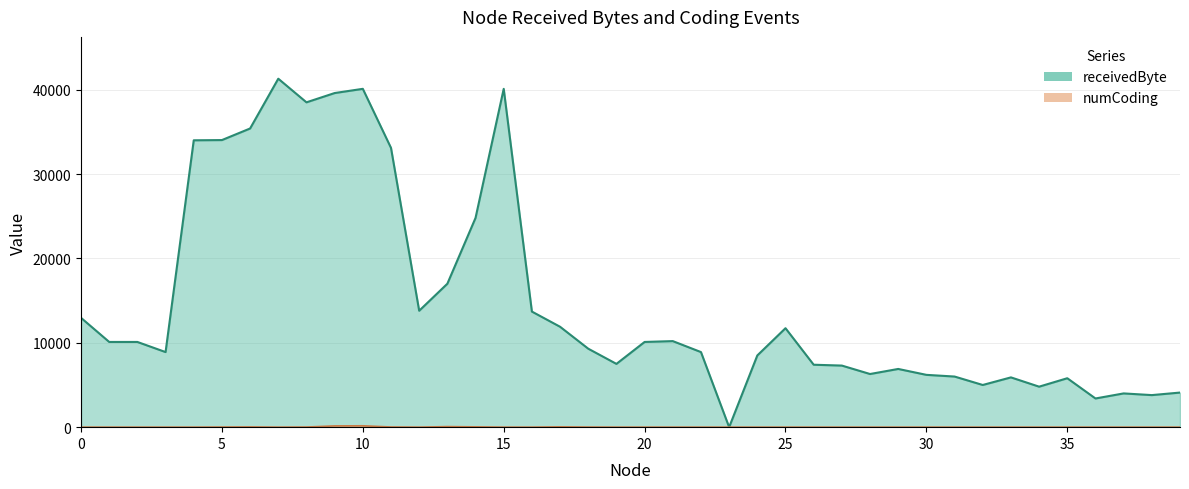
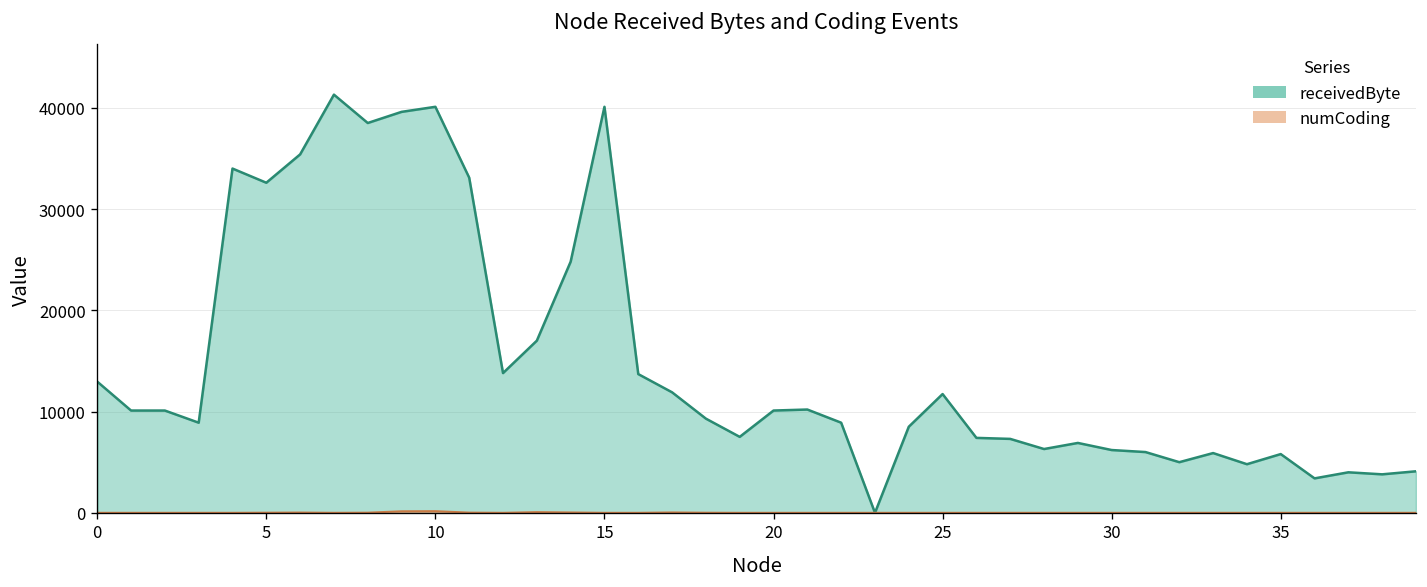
  {
    "receivedByte": {
      "0": 13000,
-     "5": 34000,
+     "5": 33000,
      "10": 40000,
      "15": 40000,
      "20": 10000,
      "25": 12000,
      "30": 6000,
      "35": 6000
    },
    "numCoding": {
      "0": 0,
      "5": 0,
      "10": 0,
      "15": 0,
      "20": 0,
      "25": 0,
      "30": 0,
      "35": 0
    }
  }
